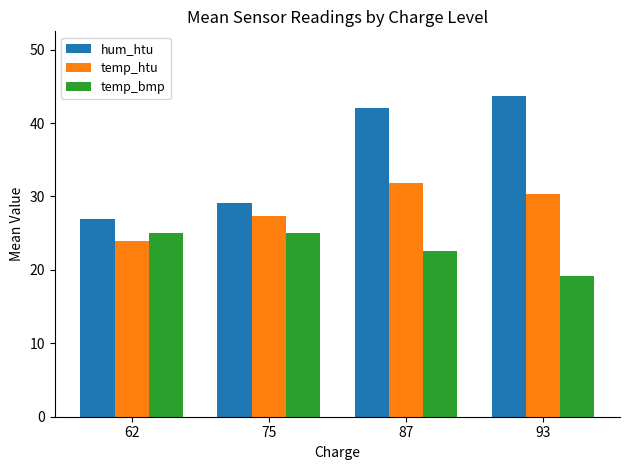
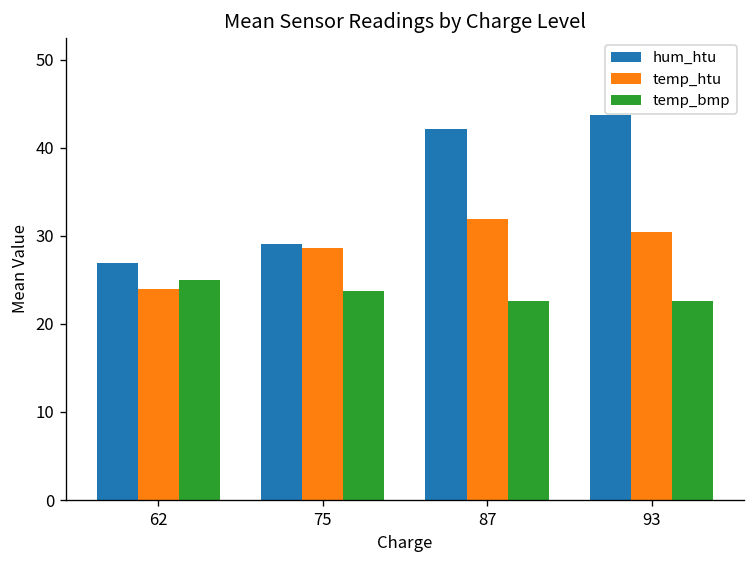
  {
    "hum_htu": {
      "62": 27,
      "75": 29,
      "87": 42,
      "93": 44
    },
    "temp_htu": {
      "62": 24,
-     "75": 27,
+     "75": 29,
      "87": 32,
      "93": 30
    },
    "temp_bmp": {
      "62": 25,
-     "75": 25,
+     "75": 24,
      "87": 23,
-     "93": 19
+     "93": 23
    }
  }
